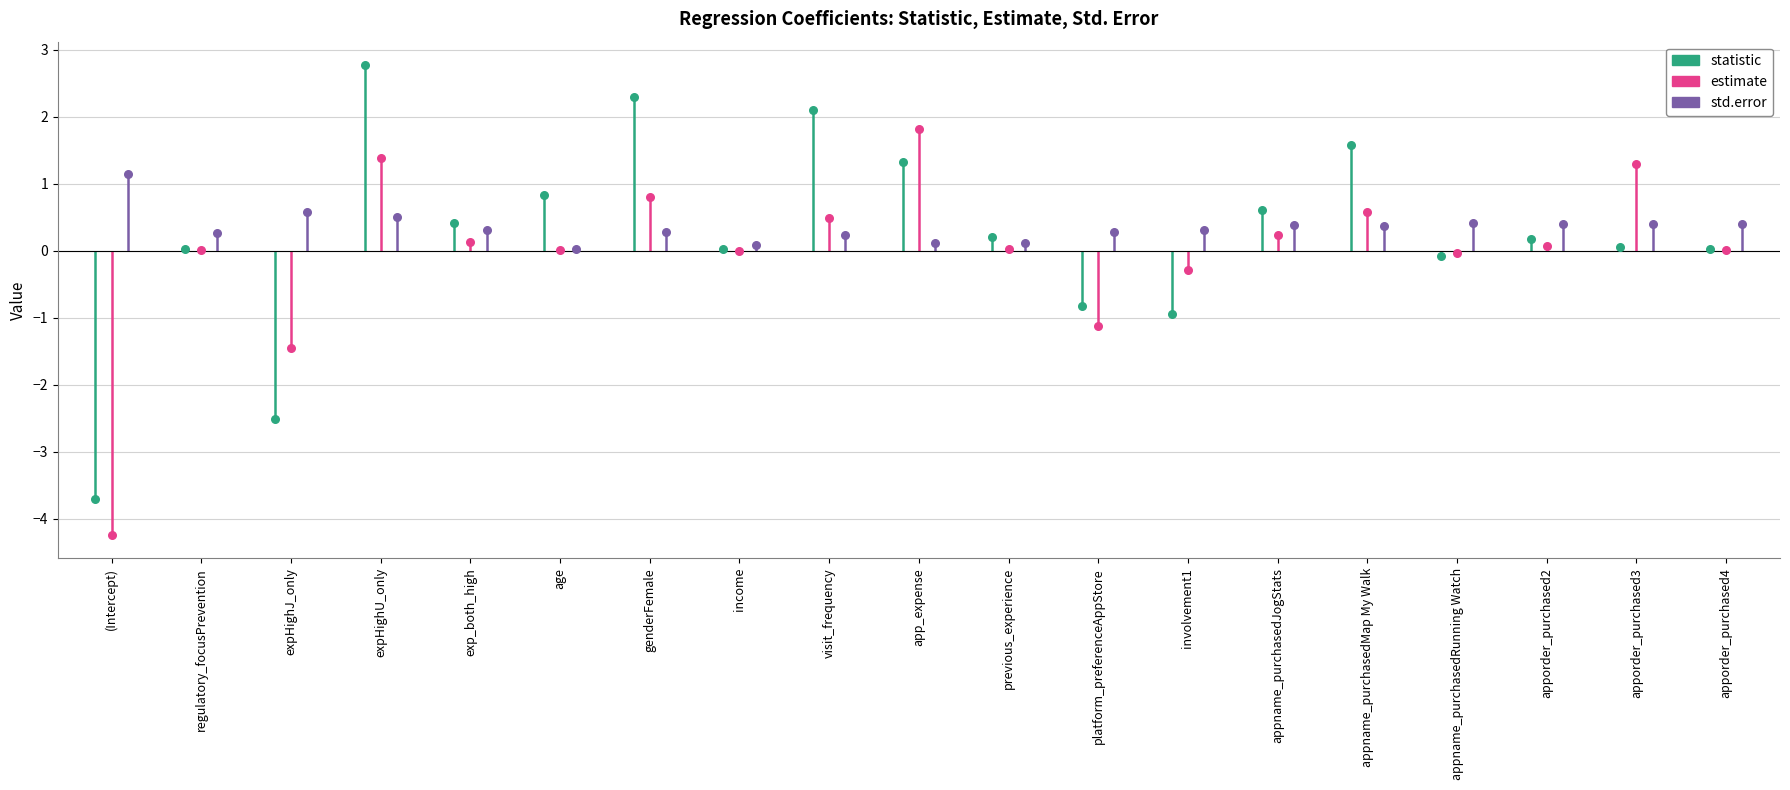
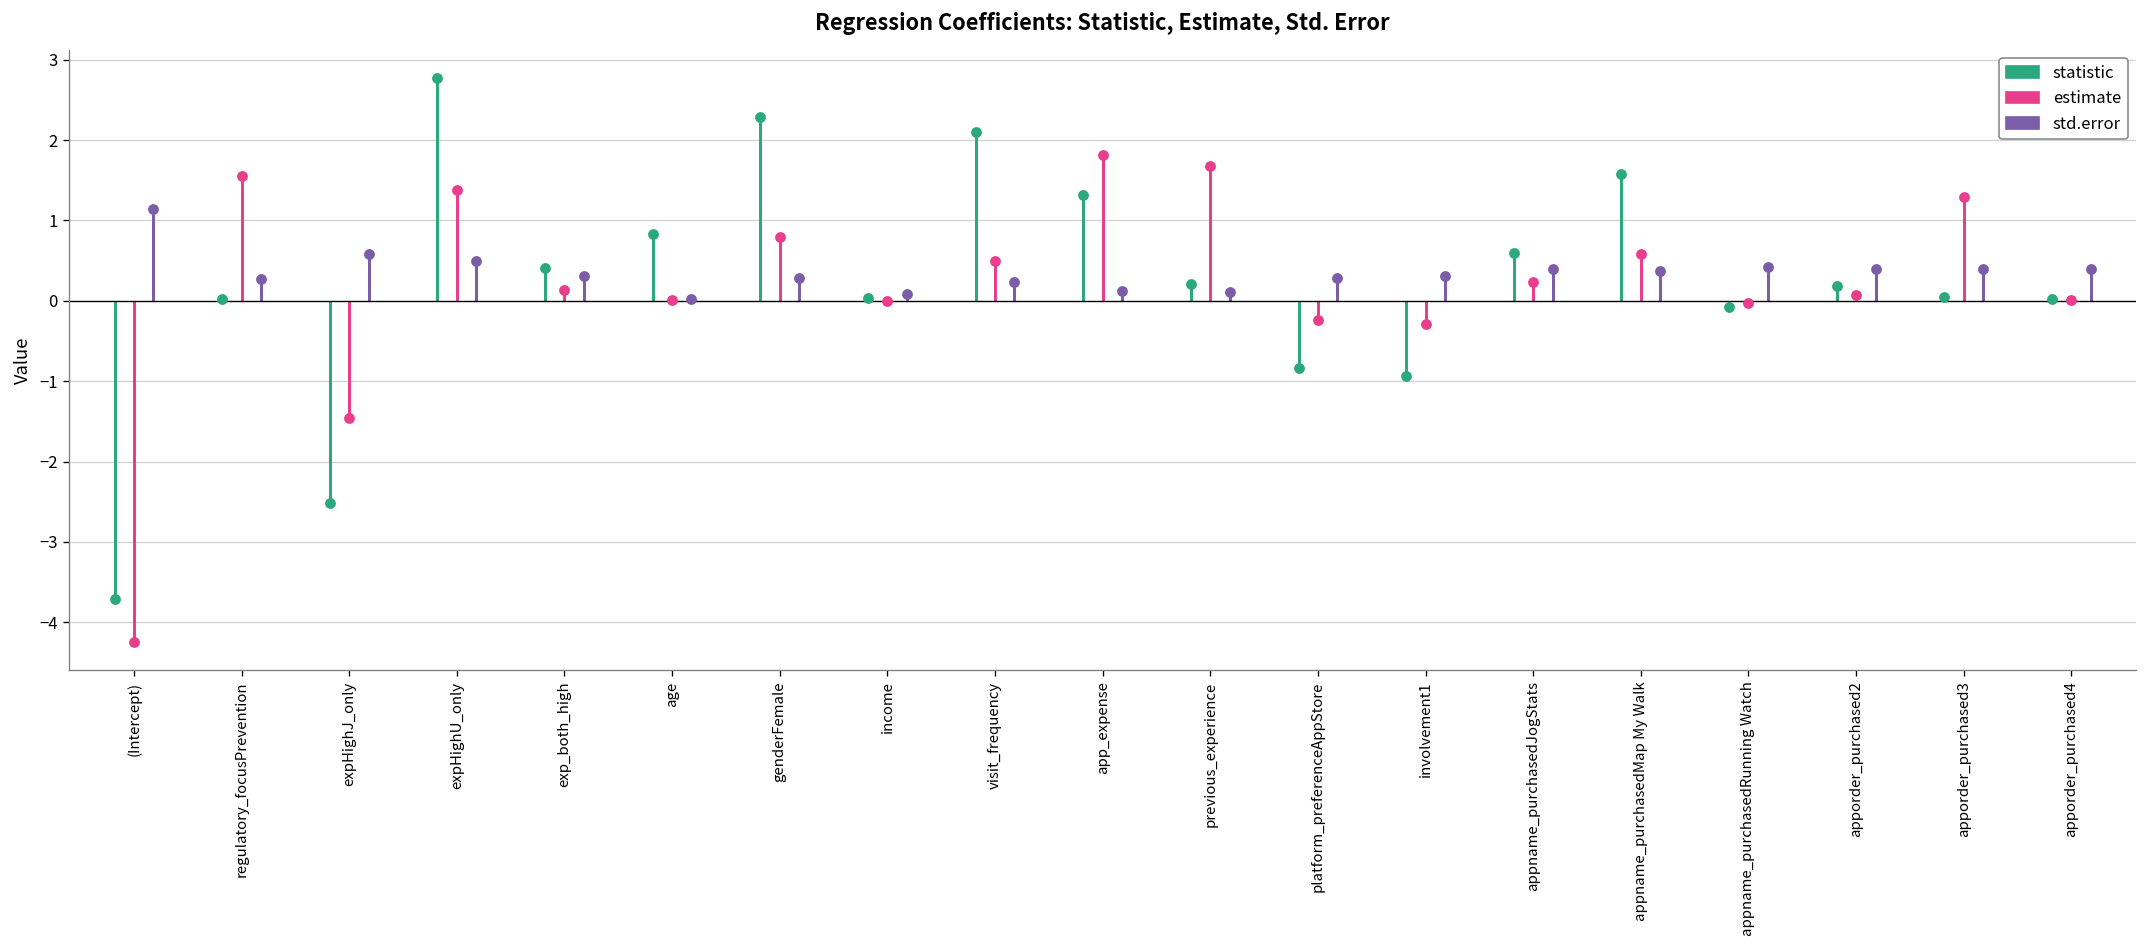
  {
    "estimate": {
-     "regulatory_focusPrevention": 0.0,
-     "previous_experience": 0.0,
-     "platform_preferenceAppStore": -1.1
+     "regulatory_focusPrevention": 1.6,
+     "previous_experience": 1.7,
+     "platform_preferenceAppStore": -0.2
    }
  }
